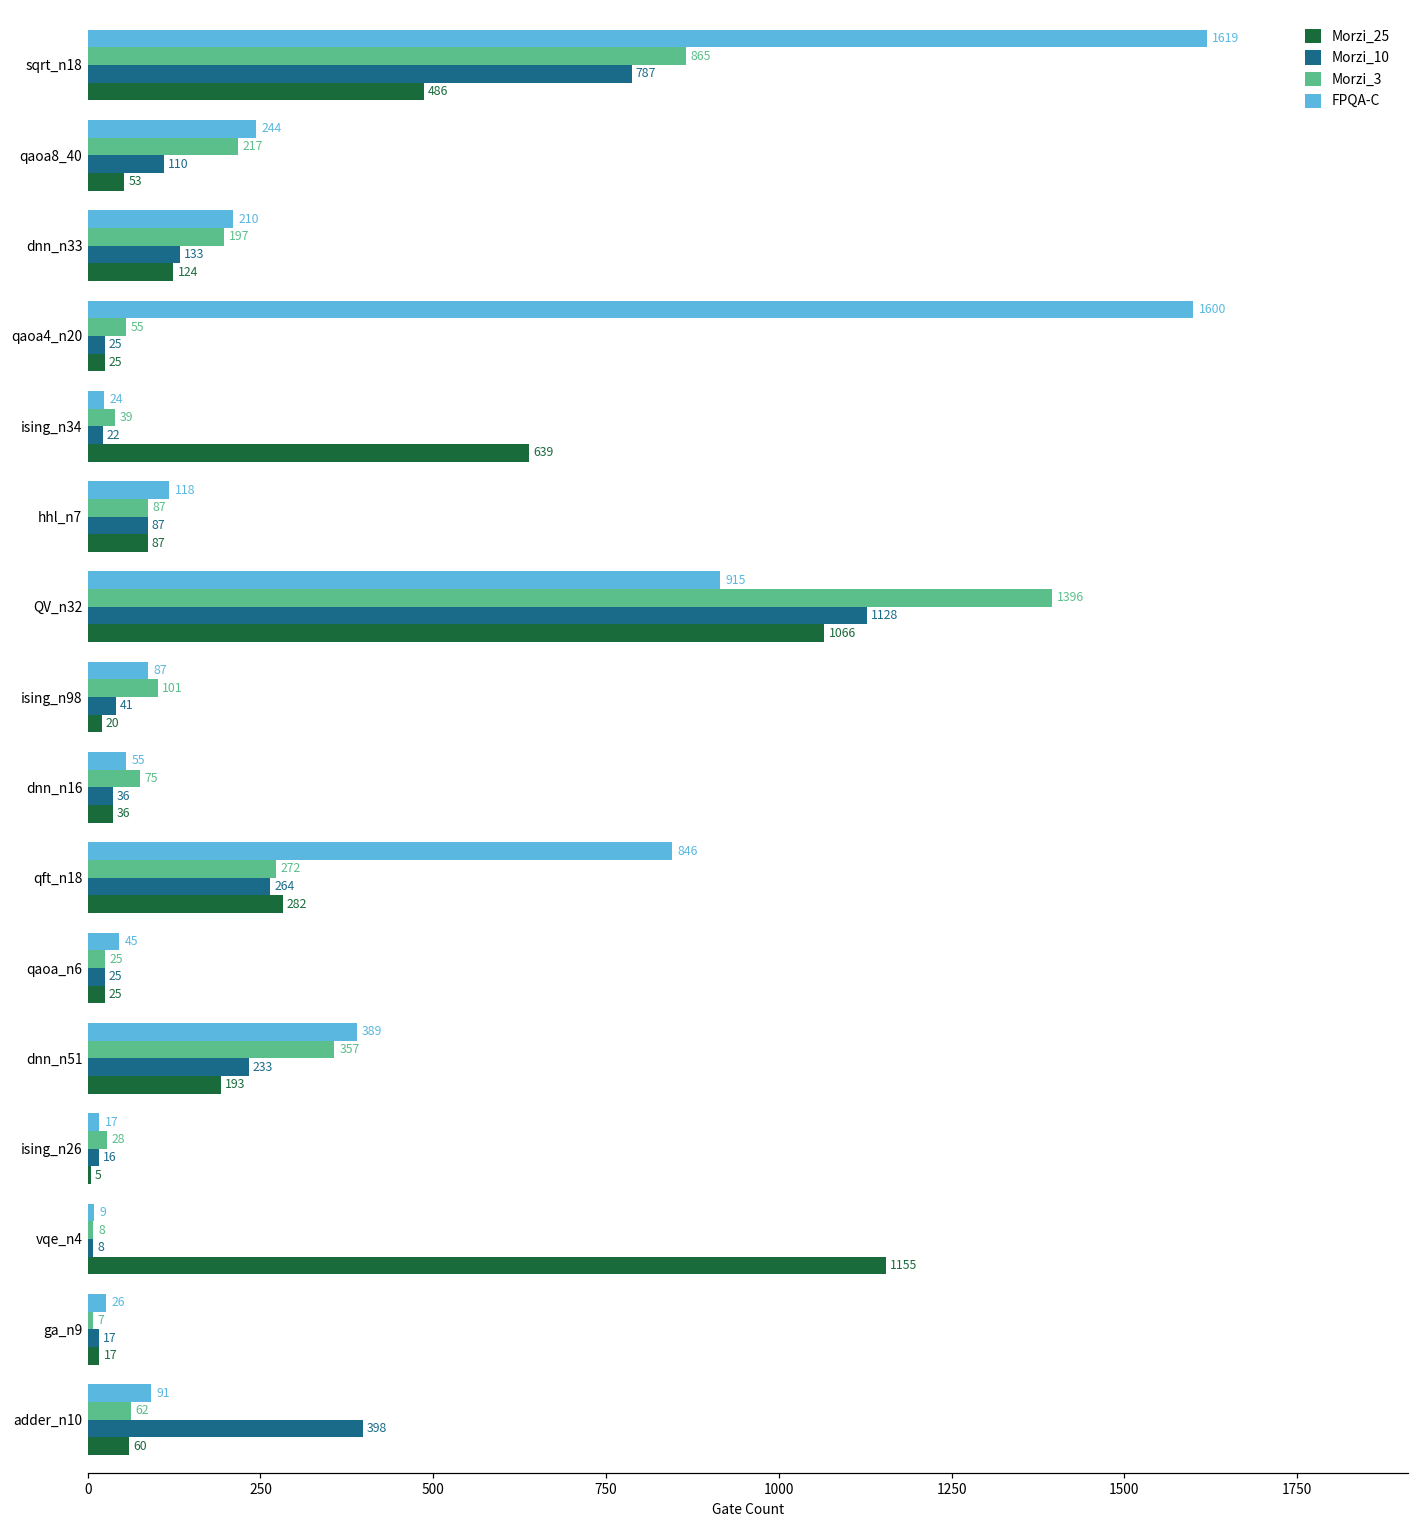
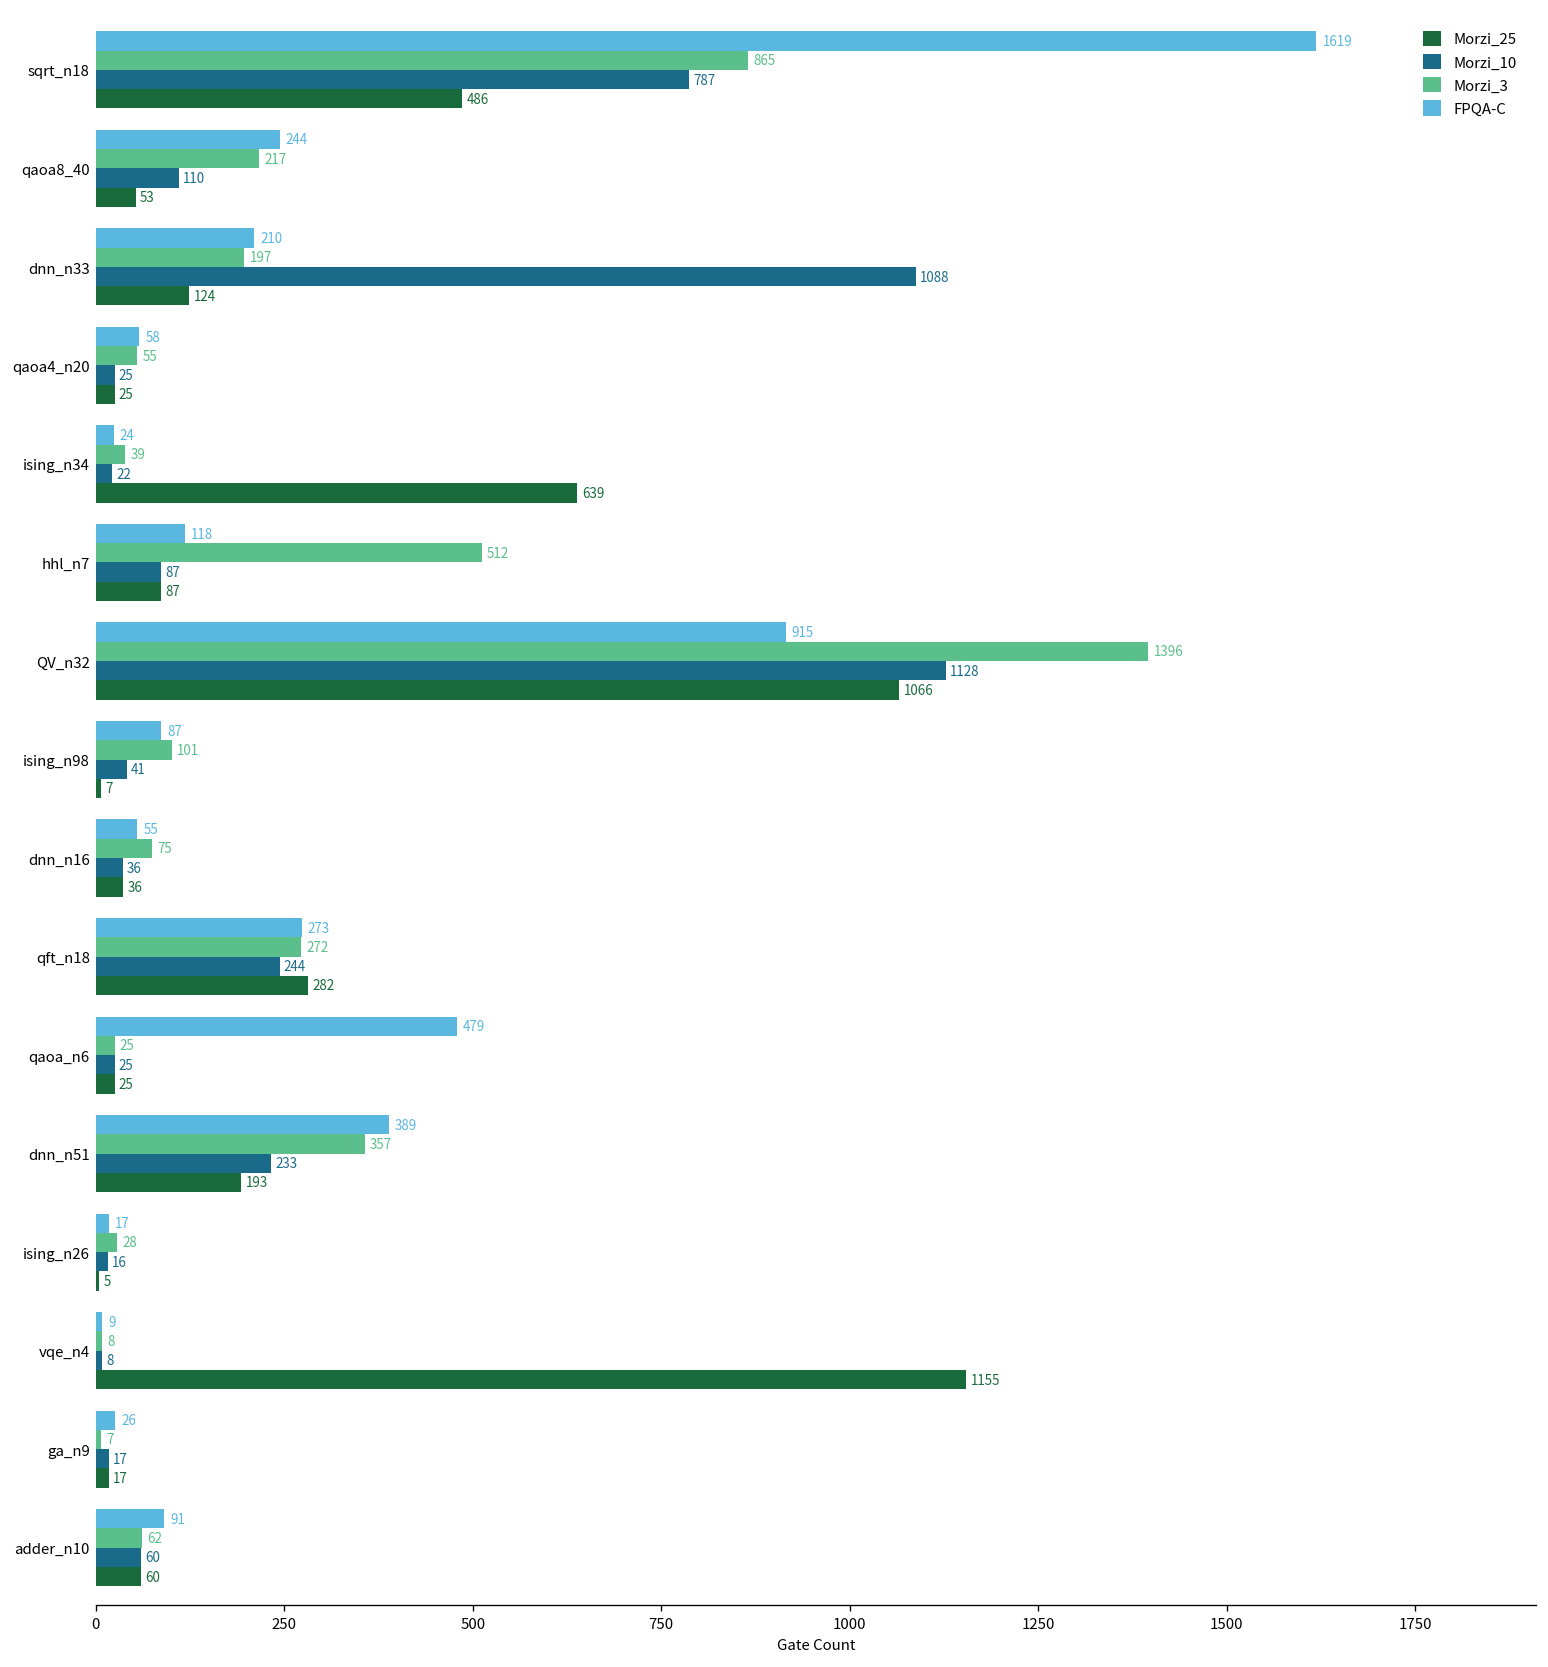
  {
    "Morzi_25": {
      "sqrt_n18": 486,
      "qaoa8_40": 53,
      "dnn_n33": 124,
      "qaoa4_n20": 25,
      "ising_n34": 639,
      "hhl_n7": 87,
      "QV_n32": 1066,
-     "ising_n98": 20,
+     "ising_n98": 7,
      "dnn_n16": 36,
      "qft_n18": 282,
      "qaoa_n6": 25,
      "dnn_n51": 193,
      "ising_n26": 5,
      "vqe_n4": 1155,
      "ga_n9": 17,
      "adder_n10": 60
    },
    "Morzi_10": {
      "sqrt_n18": 787,
      "qaoa8_40": 110,
-     "dnn_n33": 133,
+     "dnn_n33": 1088,
      "qaoa4_n20": 25,
      "ising_n34": 22,
      "hhl_n7": 87,
      "QV_n32": 1128,
      "ising_n98": 41,
      "dnn_n16": 36,
-     "qft_n18": 264,
+     "qft_n18": 244,
      "qaoa_n6": 25,
      "dnn_n51": 233,
      "ising_n26": 16,
      "vqe_n4": 8,
      "ga_n9": 17,
-     "adder_n10": 398
+     "adder_n10": 60
    },
    "Morzi_3": {
      "sqrt_n18": 865,
      "qaoa8_40": 217,
      "dnn_n33": 197,
      "qaoa4_n20": 55,
      "ising_n34": 39,
-     "hhl_n7": 87,
+     "hhl_n7": 512,
      "QV_n32": 1396,
      "ising_n98": 101,
      "dnn_n16": 75,
      "qft_n18": 272,
      "qaoa_n6": 25,
      "dnn_n51": 357,
      "ising_n26": 28,
      "vqe_n4": 8,
      "ga_n9": 7,
      "adder_n10": 62
    },
    "FPQA-C": {
      "sqrt_n18": 1619,
      "qaoa8_40": 244,
      "dnn_n33": 210,
-     "qaoa4_n20": 1600,
+     "qaoa4_n20": 58,
      "ising_n34": 24,
      "hhl_n7": 118,
      "QV_n32": 915,
      "ising_n98": 87,
      "dnn_n16": 55,
-     "qft_n18": 846,
-     "qaoa_n6": 45,
+     "qft_n18": 273,
+     "qaoa_n6": 479,
      "dnn_n51": 389,
      "ising_n26": 17,
      "vqe_n4": 9,
      "ga_n9": 26,
      "adder_n10": 91
    }
  }
